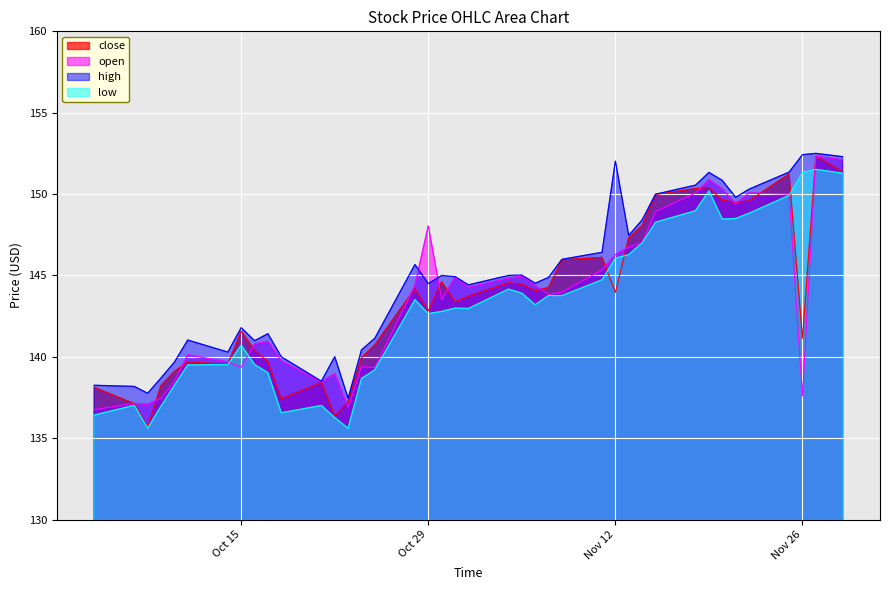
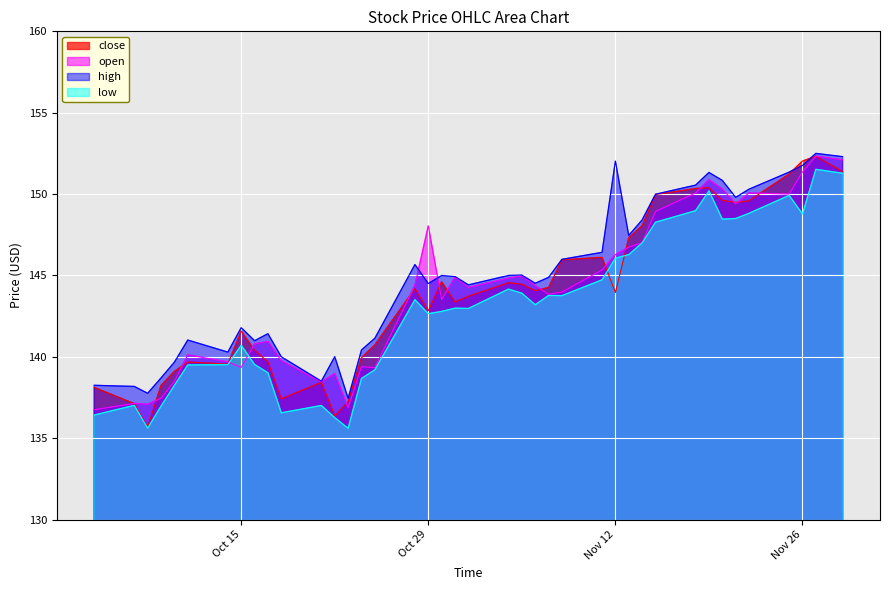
  {
    "close": {
      "Oct 15": 141.6,
      "Oct 29": 142.8,
      "Nov 12": 144.0,
-     "Nov 26": 141.1
+     "Nov 26": 152.0
    },
    "open": {
      "Oct 15": 139.4,
      "Oct 29": 148.1,
      "Nov 12": 146.3,
-     "Nov 26": 137.6
+     "Nov 26": 151.4
    },
    "high": {
      "Oct 15": 141.8,
      "Oct 29": 144.5,
      "Nov 12": 152.0,
-     "Nov 26": 152.4
+     "Nov 26": 151.8
    },
    "low": {
      "Oct 15": 140.7,
      "Oct 29": 142.7,
      "Nov 12": 146.1,
-     "Nov 26": 151.3
+     "Nov 26": 148.8
    }
  }
